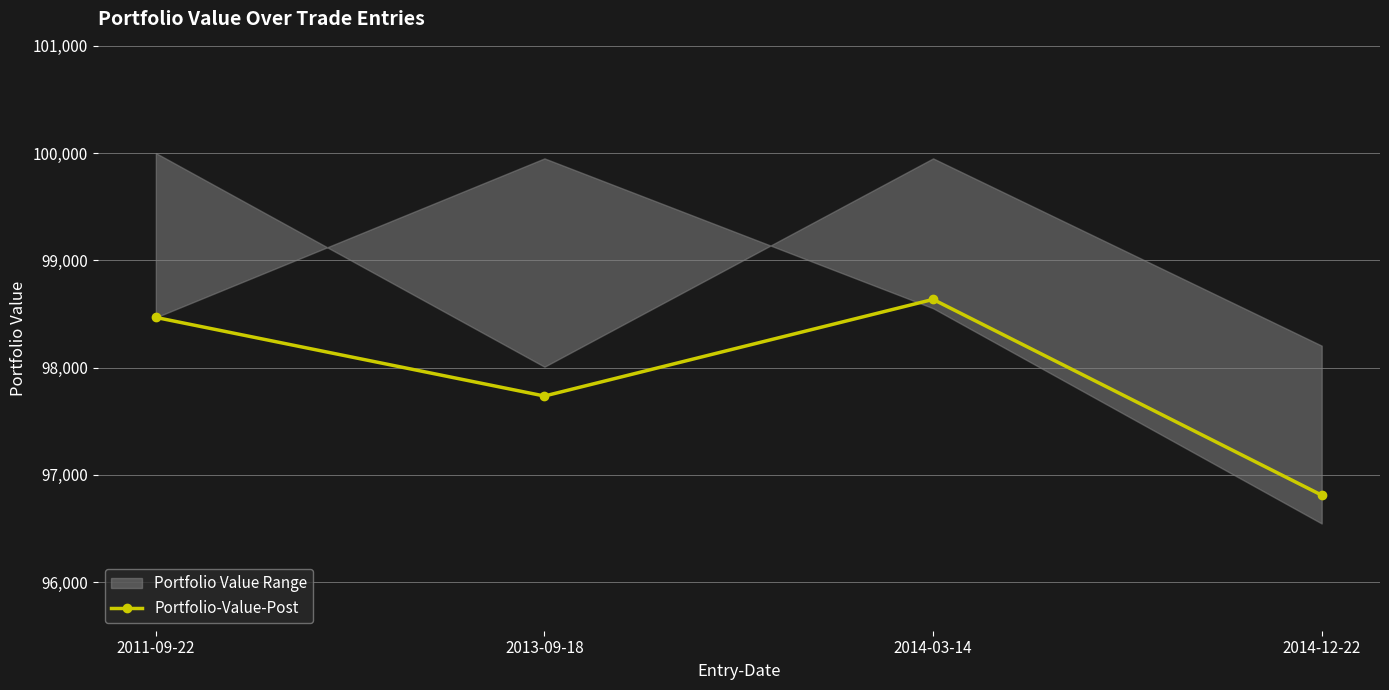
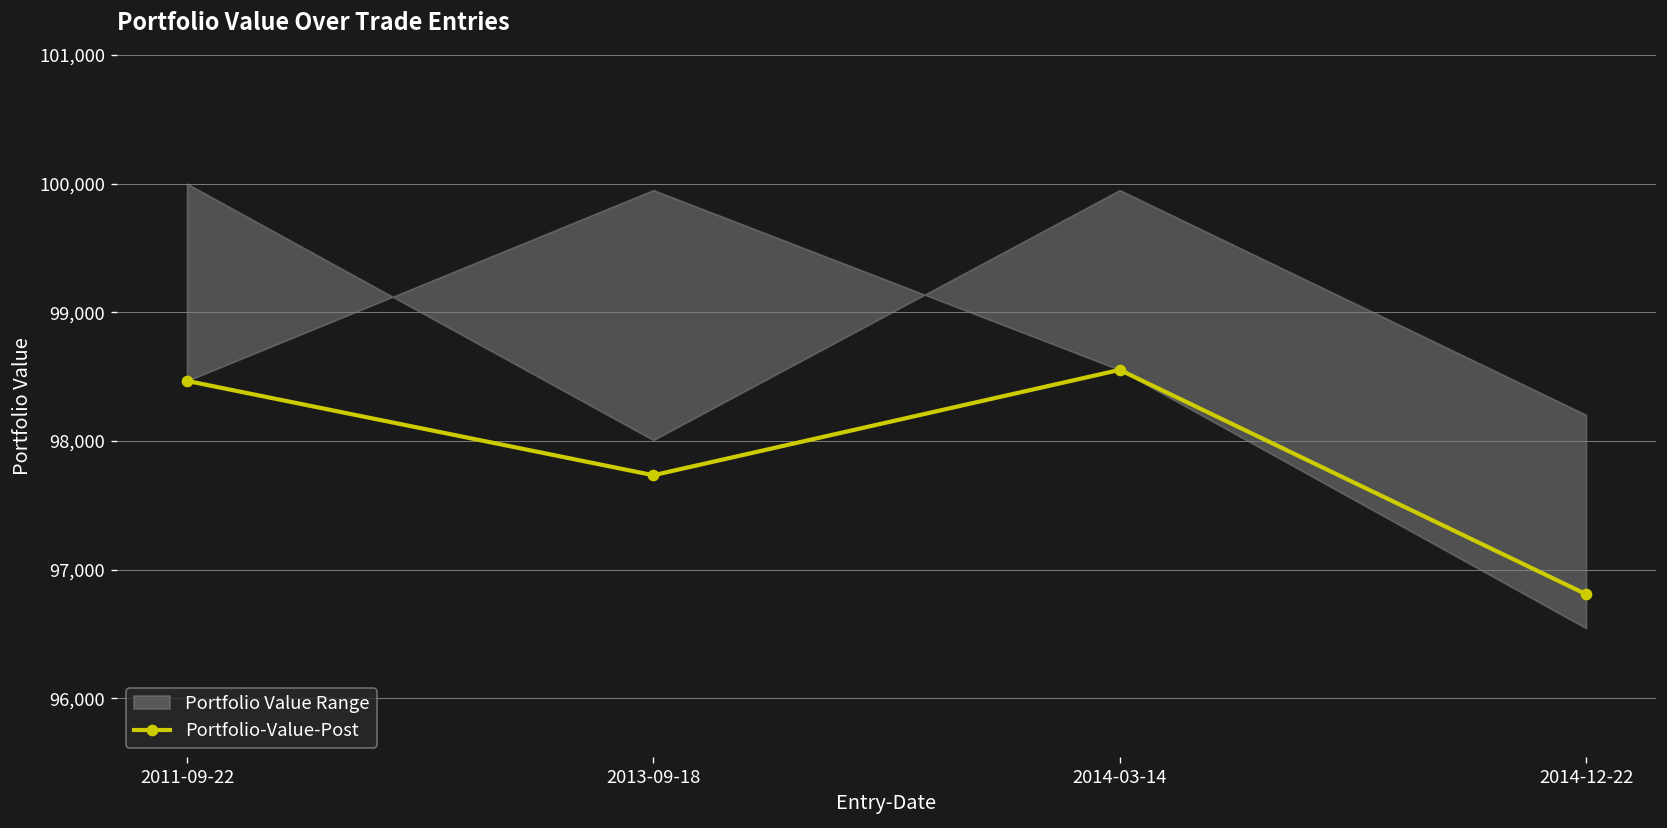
  {
    "Portfolio-Value-Post": {
      "2011-09-22": "98,470",
      "2013-09-18": "97,730",
-     "2014-03-14": "98,640",
+     "2014-03-14": "98,550",
      "2014-12-22": "96,810"
    }
  }
